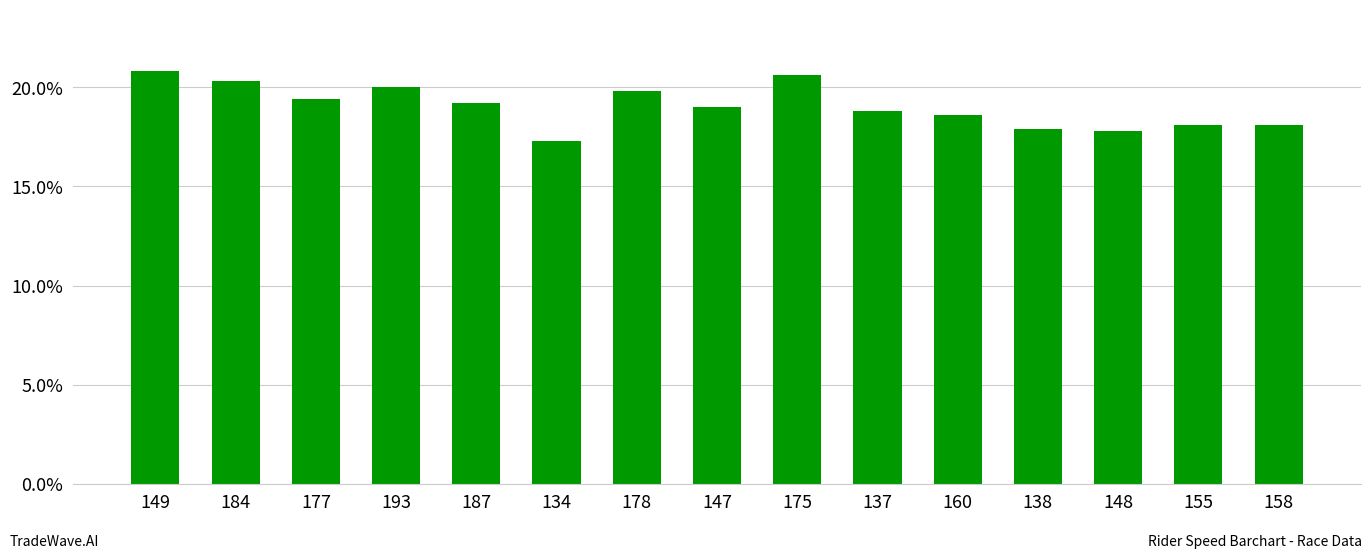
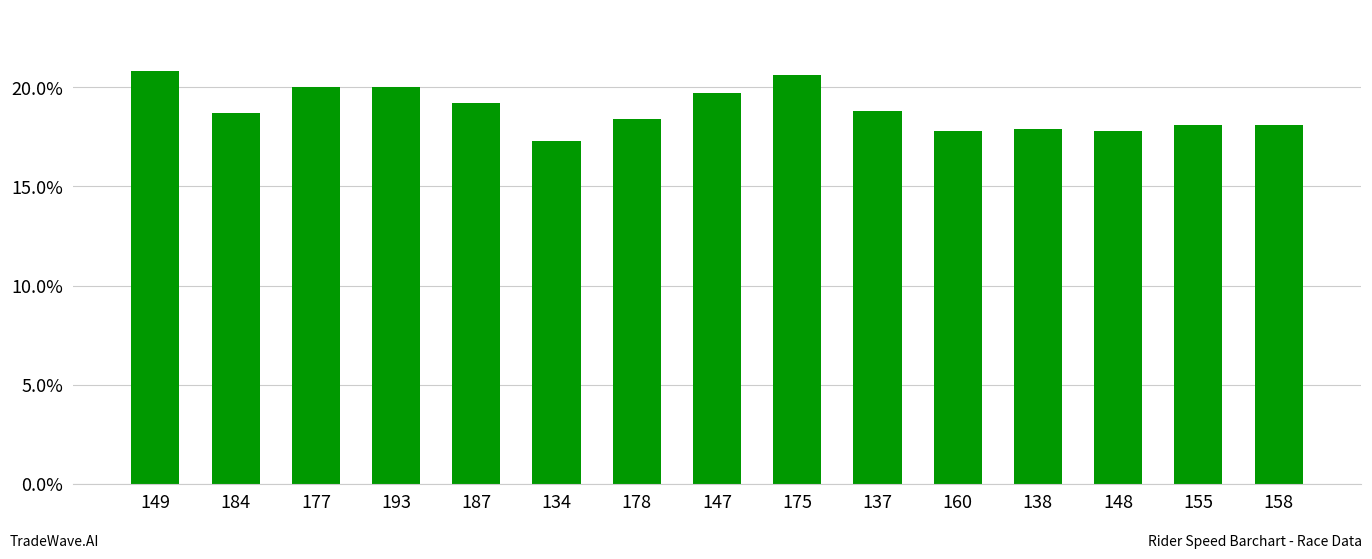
  {
    "149": "20.8%",
-   "184": "20.3%",
-   "177": "19.4%",
+   "184": "18.7%",
+   "177": "20.0%",
    "193": "20.0%",
    "187": "19.2%",
    "134": "17.3%",
-   "178": "19.8%",
-   "147": "19.0%",
+   "178": "18.4%",
+   "147": "19.7%",
    "175": "20.6%",
    "137": "18.8%",
-   "160": "18.6%",
+   "160": "17.8%",
    "138": "17.9%",
    "148": "17.8%",
    "155": "18.1%",
    "158": "18.1%"
  }
